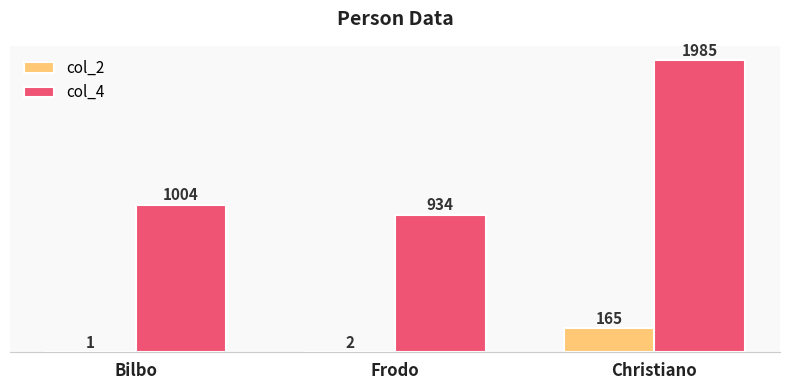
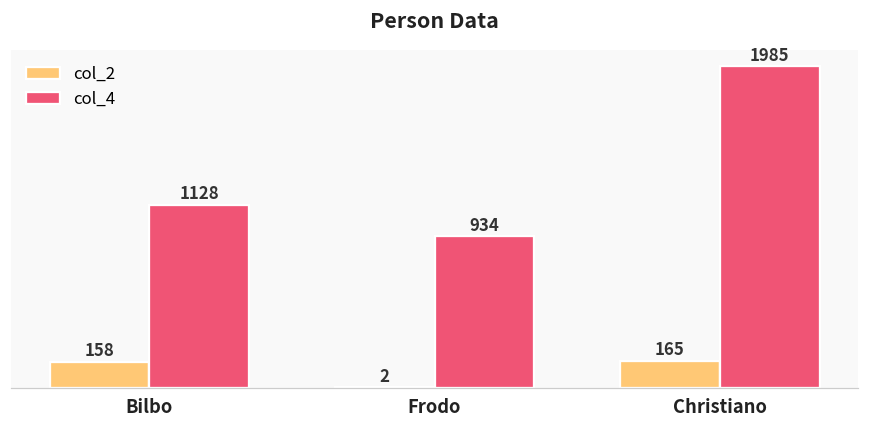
  {
    "col_2": {
-     "Bilbo": 1,
+     "Bilbo": 158,
      "Frodo": 2,
      "Christiano": 165
    },
    "col_4": {
-     "Bilbo": 1004,
+     "Bilbo": 1128,
      "Frodo": 934,
      "Christiano": 1985
    }
  }
